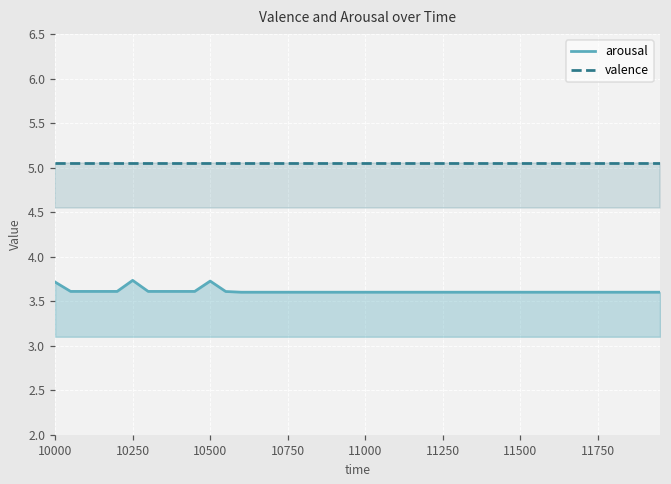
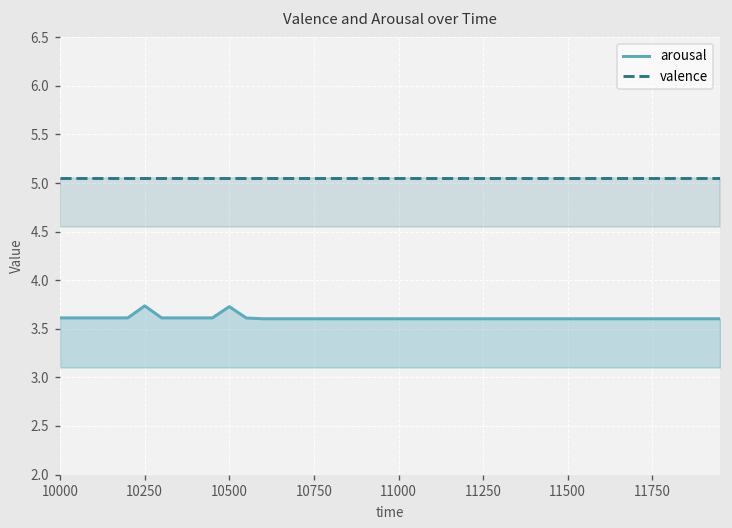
  {
    "arousal": {
-     "10000": 3.7,
+     "10000": 3.6,
      "10250": 3.7,
      "10500": 3.7,
      "10750": 3.6,
      "11000": 3.6,
      "11250": 3.6,
      "11500": 3.6,
      "11750": 3.6
    },
    "valence": {
      "10000": 5.1,
      "10250": 5.1,
      "10500": 5.1,
      "10750": 5.1,
      "11000": 5.1,
      "11250": 5.1,
      "11500": 5.1,
      "11750": 5.1
    }
  }
